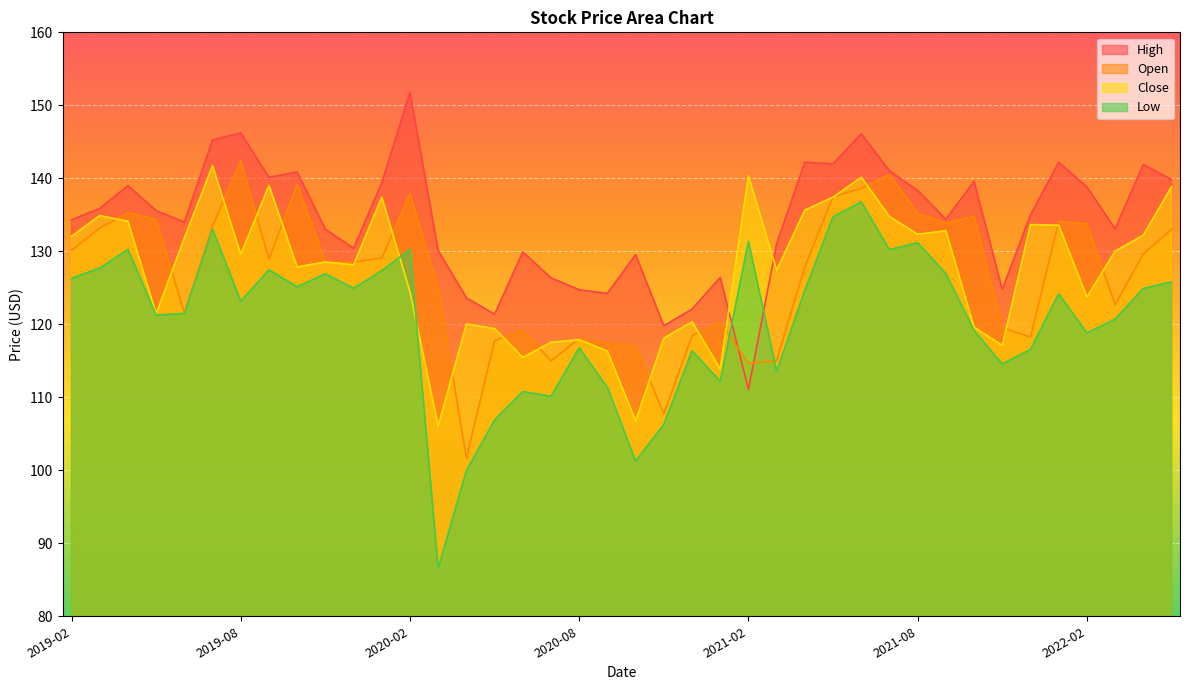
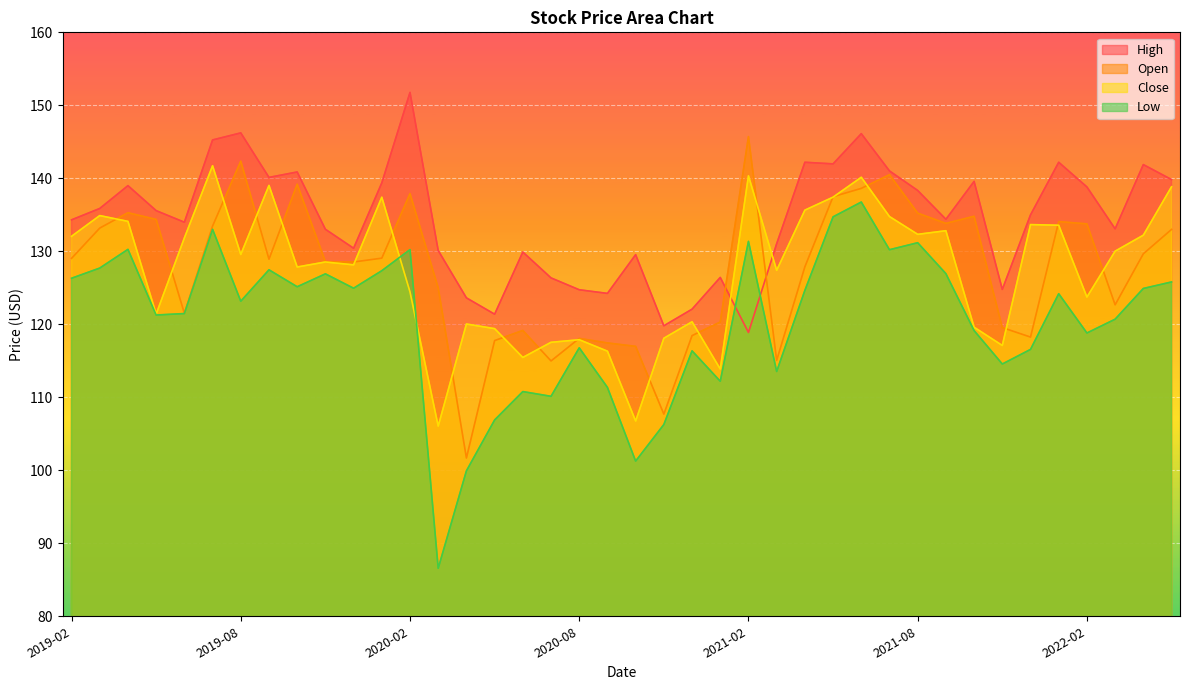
  {
    "High": {
      "2019-02": 134,
      "2019-08": 146,
      "2020-02": 152,
      "2020-08": 125,
-     "2021-02": 111,
+     "2021-02": 119,
      "2021-08": 138,
      "2022-02": 139
    },
    "Open": {
-     "2019-02": 130,
+     "2019-02": 129,
      "2019-08": 142,
      "2020-02": 138,
-     "2021-02": 115,
+     "2021-02": 146,
      "2021-08": 135,
      "2022-02": 134
    },
    "Close": {
      "2019-02": 132,
      "2019-08": 130,
      "2020-02": 124,
      "2021-02": 140,
      "2021-08": 132,
      "2022-02": 124
    },
    "Low": {
      "2019-02": 126,
      "2019-08": 123,
      "2020-02": 130,
      "2020-08": 117,
      "2021-02": 131,
      "2021-08": 131,
      "2022-02": 119
    }
  }
